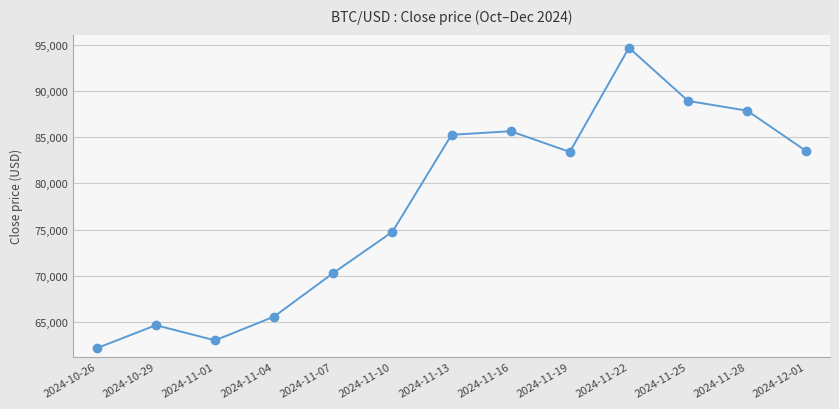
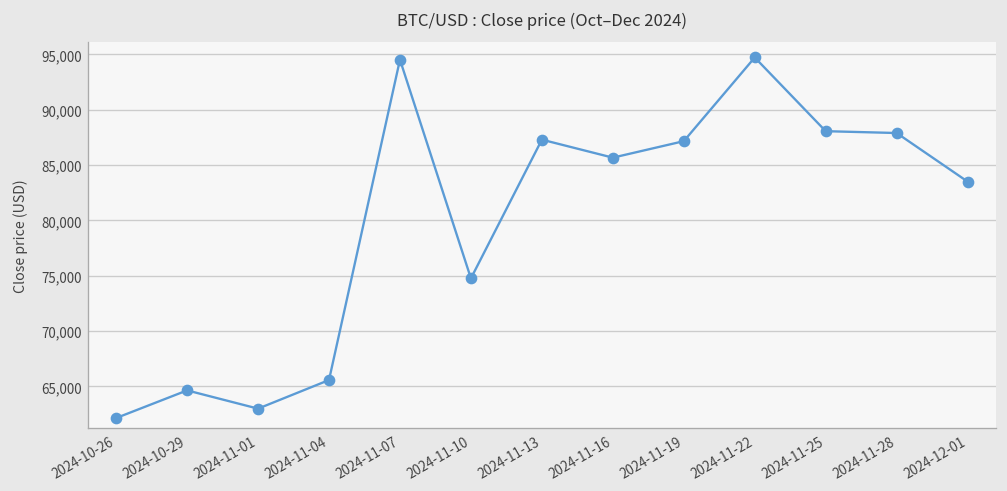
  {
    "2024-10-26": "62,000",
    "2024-10-29": "65,000",
    "2024-11-01": "63,000",
    "2024-11-04": "66,000",
-   "2024-11-07": "70,000",
+   "2024-11-07": "95,000",
    "2024-11-10": "75,000",
-   "2024-11-13": "85,000",
+   "2024-11-13": "87,000",
    "2024-11-16": "86,000",
-   "2024-11-19": "83,000",
+   "2024-11-19": "87,000",
    "2024-11-22": "95,000",
-   "2024-11-25": "89,000",
+   "2024-11-25": "88,000",
    "2024-11-28": "88,000",
    "2024-12-01": "84,000"
  }
